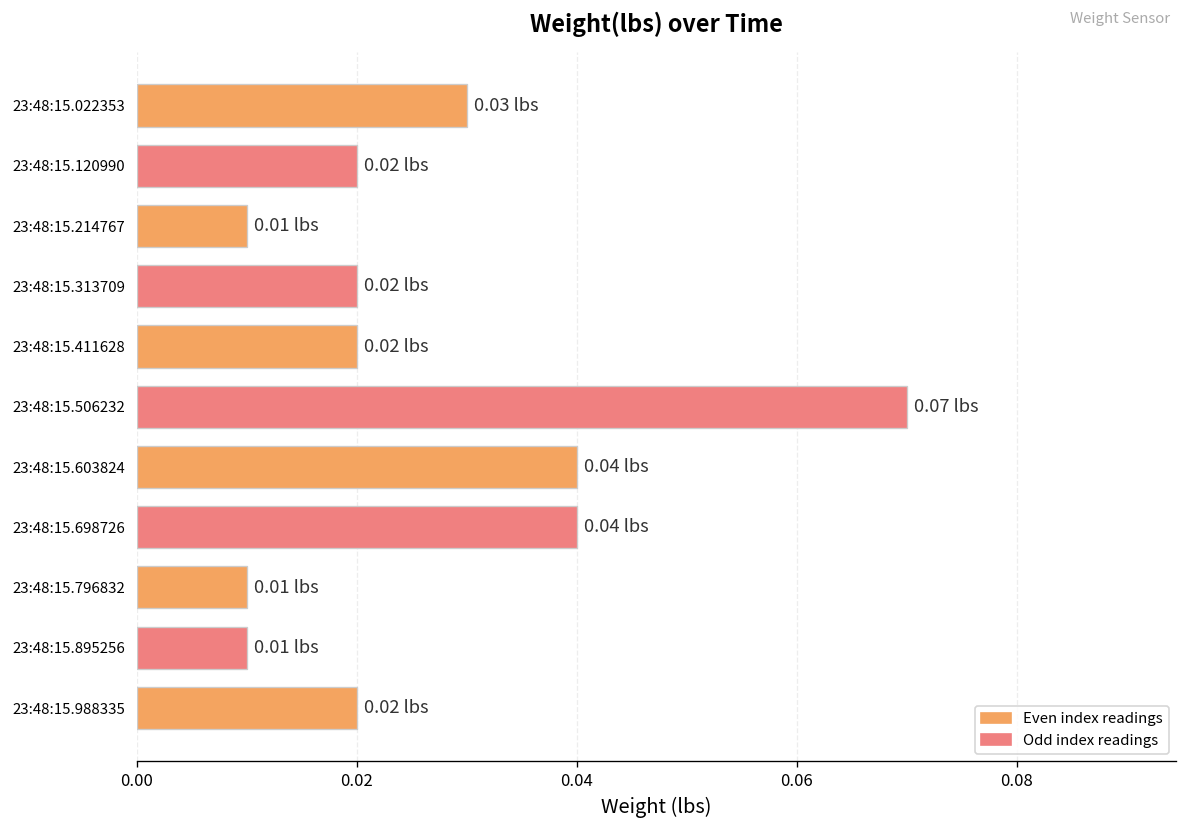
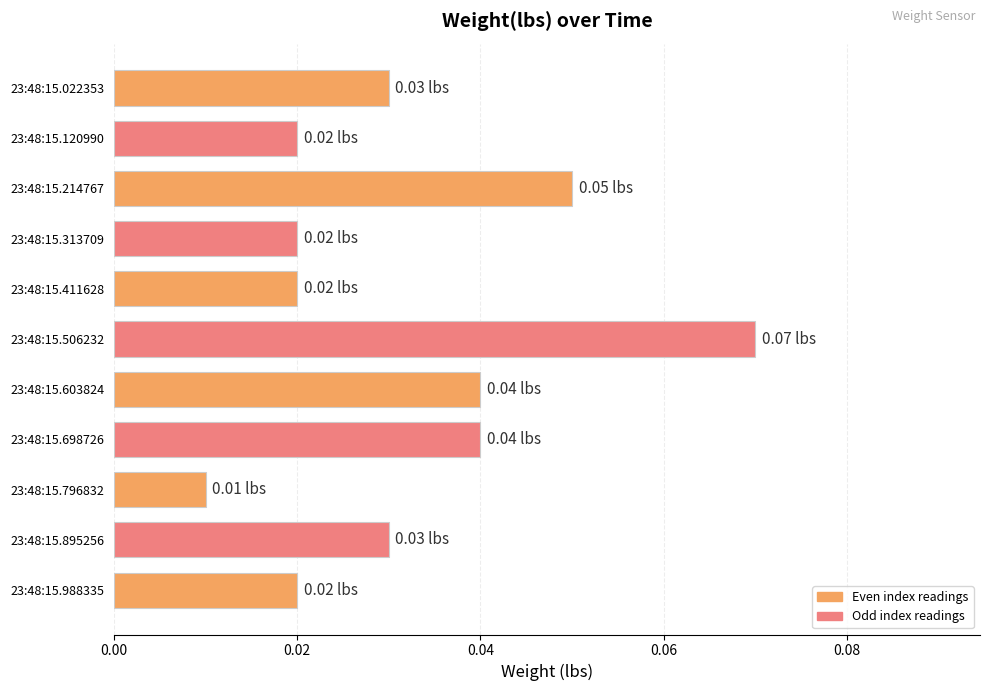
  {
    "23:48:15.022353": 0.03,
    "23:48:15.120990": 0.02,
-   "23:48:15.214767": 0.01,
+   "23:48:15.214767": 0.05,
    "23:48:15.313709": 0.02,
    "23:48:15.411628": 0.02,
    "23:48:15.506232": 0.07,
    "23:48:15.603824": 0.04,
    "23:48:15.698726": 0.04,
    "23:48:15.796832": 0.01,
-   "23:48:15.895256": 0.01,
+   "23:48:15.895256": 0.03,
    "23:48:15.988335": 0.02
  }
